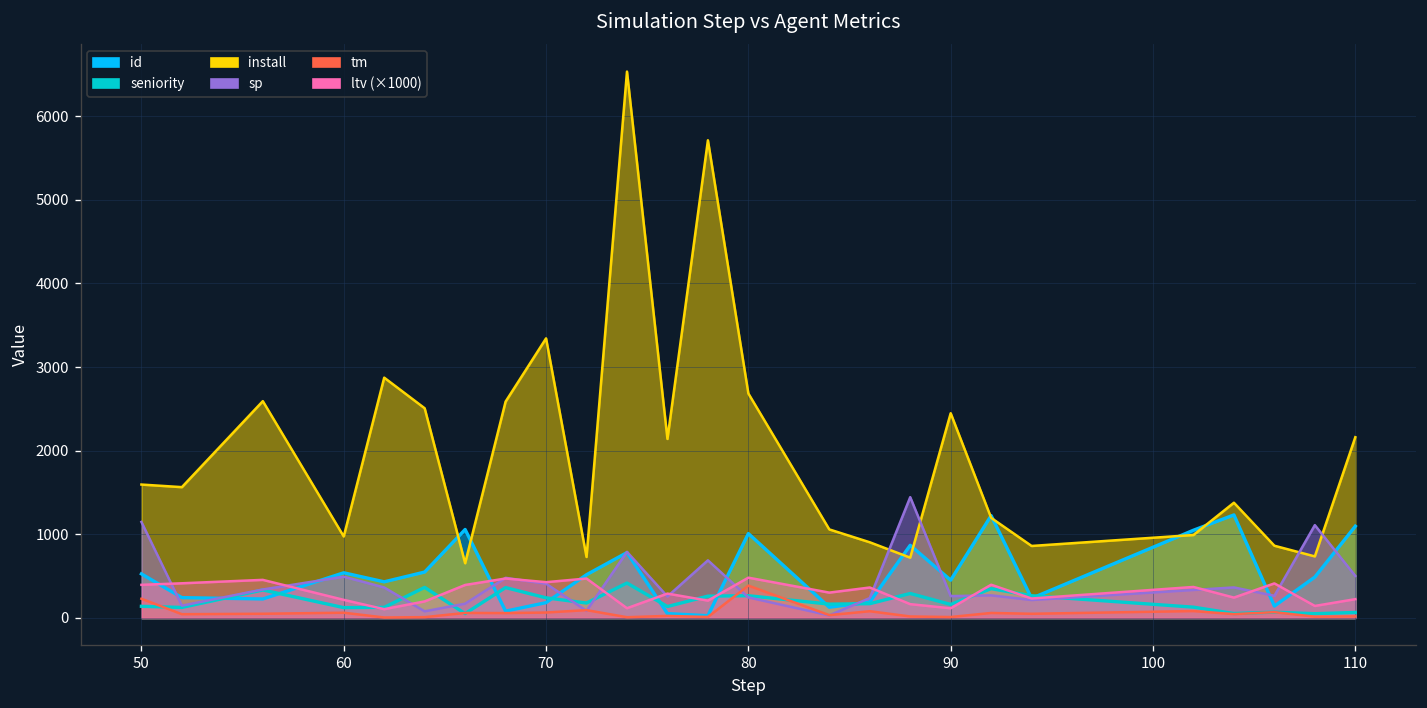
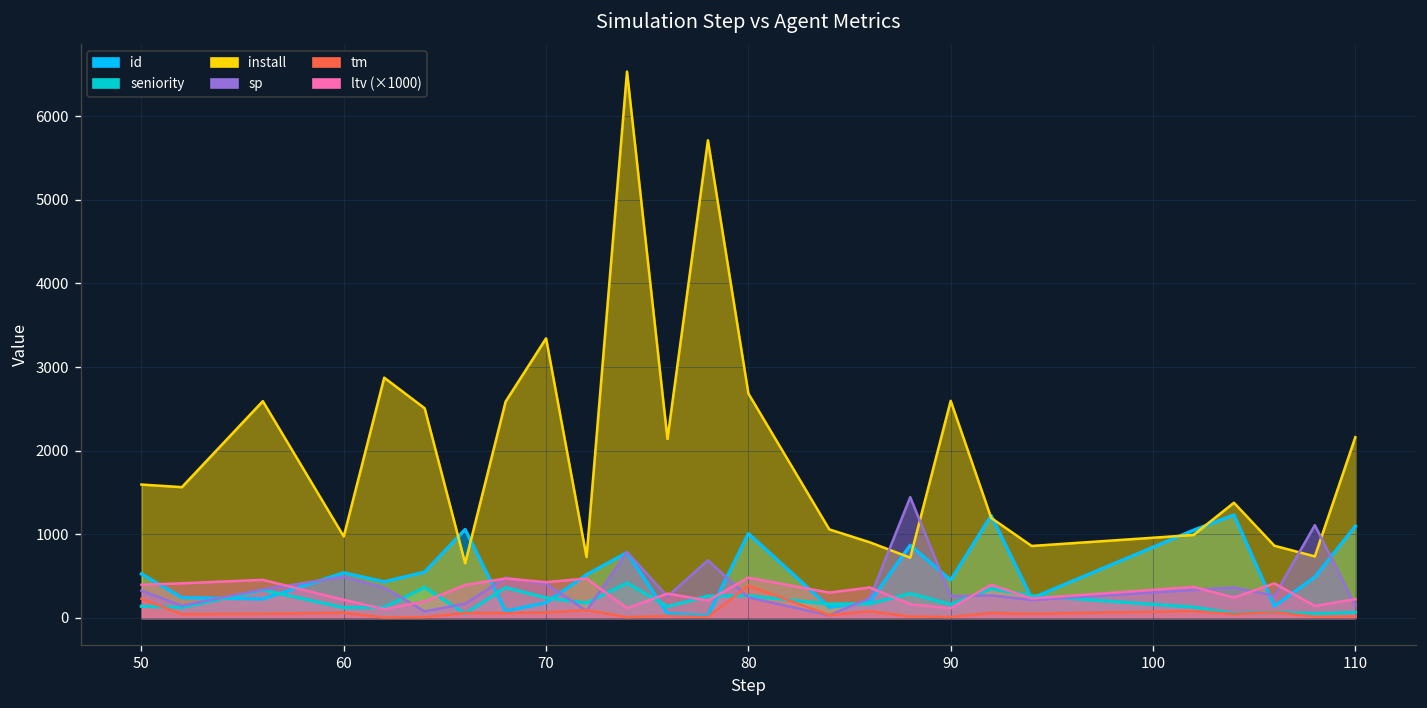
  {
    "install": {
      "50": 1600,
      "60": 1000,
      "70": 3300,
      "80": 2700,
-     "90": 2400,
+     "90": 2600,
      "110": 2200
    },
    "sp": {
-     "50": 1100,
+     "50": 300,
      "60": 500,
      "90": 300,
-     "110": 500
+     "110": 100
    },
    "tm": {
      "50": 200,
      "60": 100,
      "70": 100,
      "80": 400,
      "90": 0,
      "110": 0
    },
    "ltv (×1000)": {
      "50": 400,
      "60": 200,
      "80": 500,
      "90": 100,
      "110": 200
    }
  }
